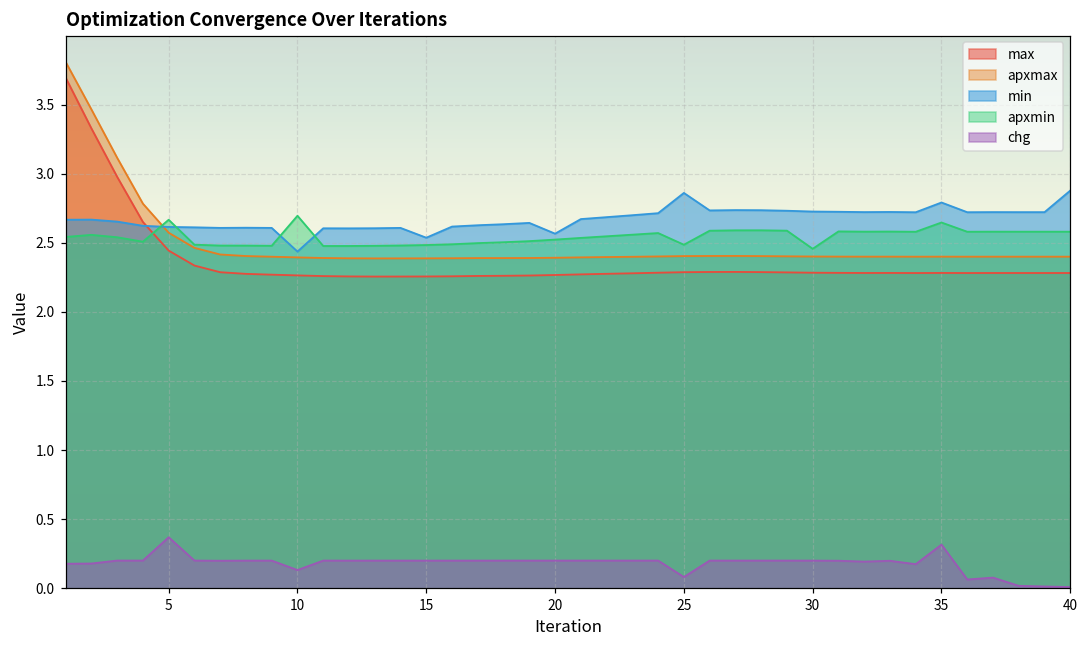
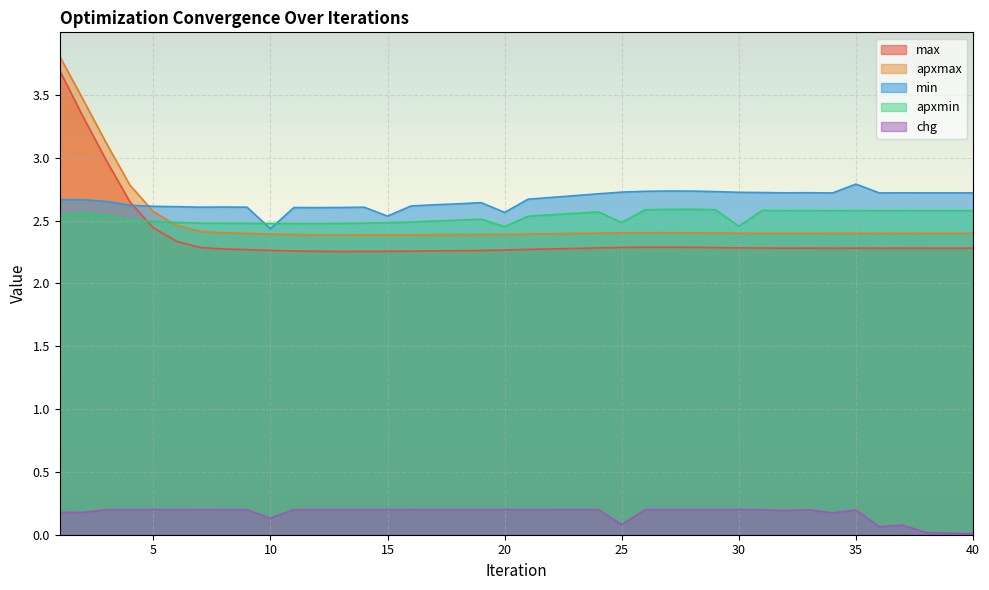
  {
    "min": {
      "5": 2.61,
      "10": 2.44,
      "15": 2.54,
      "20": 2.57,
-     "25": 2.86,
+     "25": 2.73,
      "30": 2.73,
      "35": 2.79,
-     "40": 2.88
+     "40": 2.72
    },
    "apxmin": {
-     "5": 2.67,
-     "10": 2.70,
+     "5": 2.49,
+     "10": 2.48,
      "15": 2.48,
-     "20": 2.52,
+     "20": 2.45,
      "25": 2.49,
      "30": 2.46,
-     "35": 2.65,
+     "35": 2.58,
      "40": 2.58
    },
    "chg": {
-     "5": 0.37,
+     "5": 0.20,
      "10": 0.13,
      "15": 0.20,
      "20": 0.20,
      "25": 0.08,
      "30": 0.20,
-     "35": 0.32,
+     "35": 0.20,
      "40": 0.01
    }
  }
